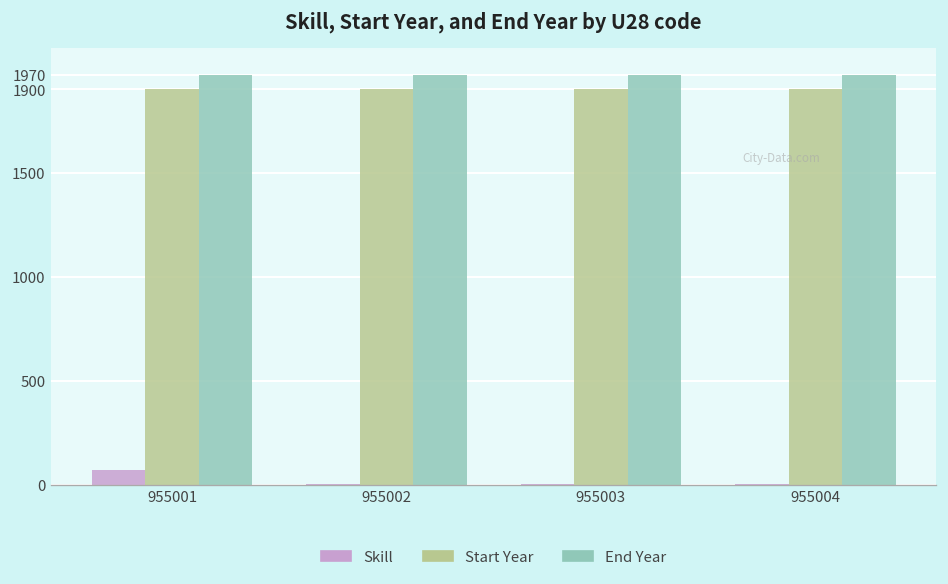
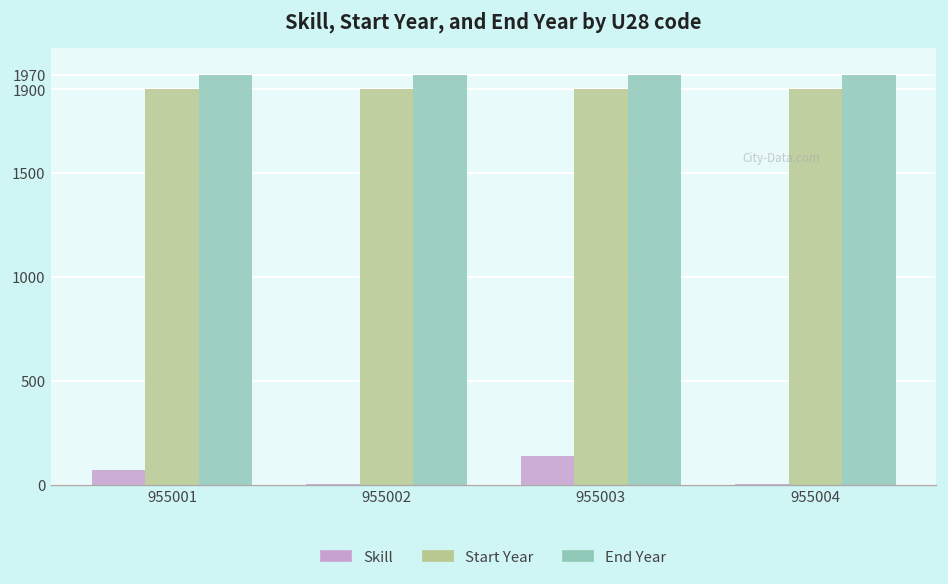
  {
    "Skill": {
      "955001": 70,
-     "955003": 0
+     "955003": 140
    }
  }
